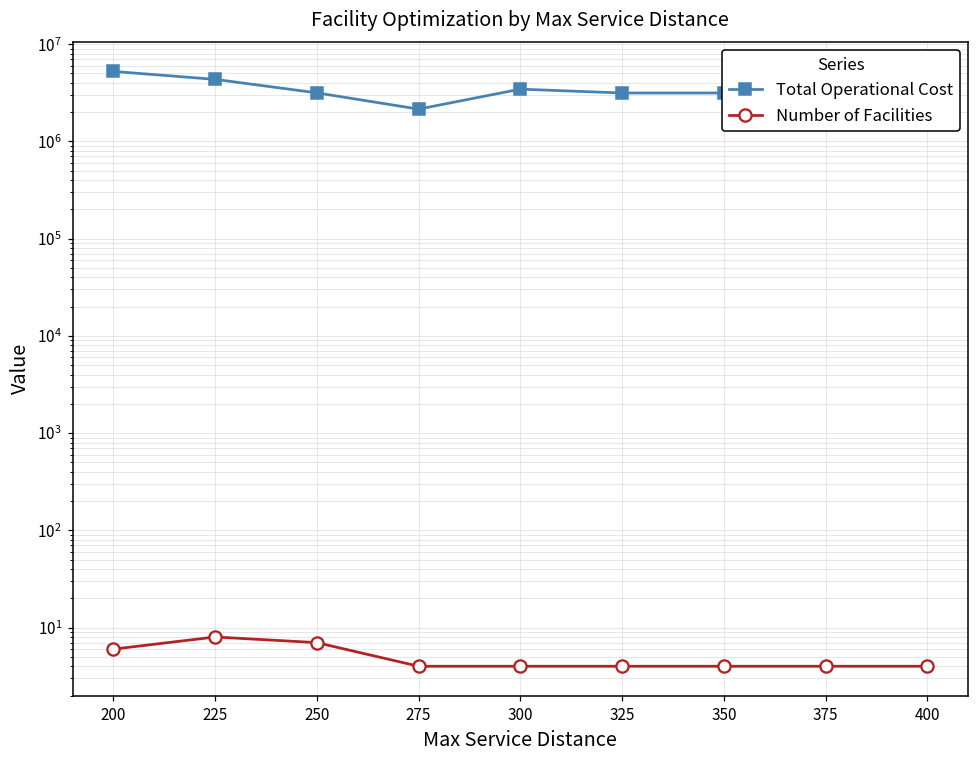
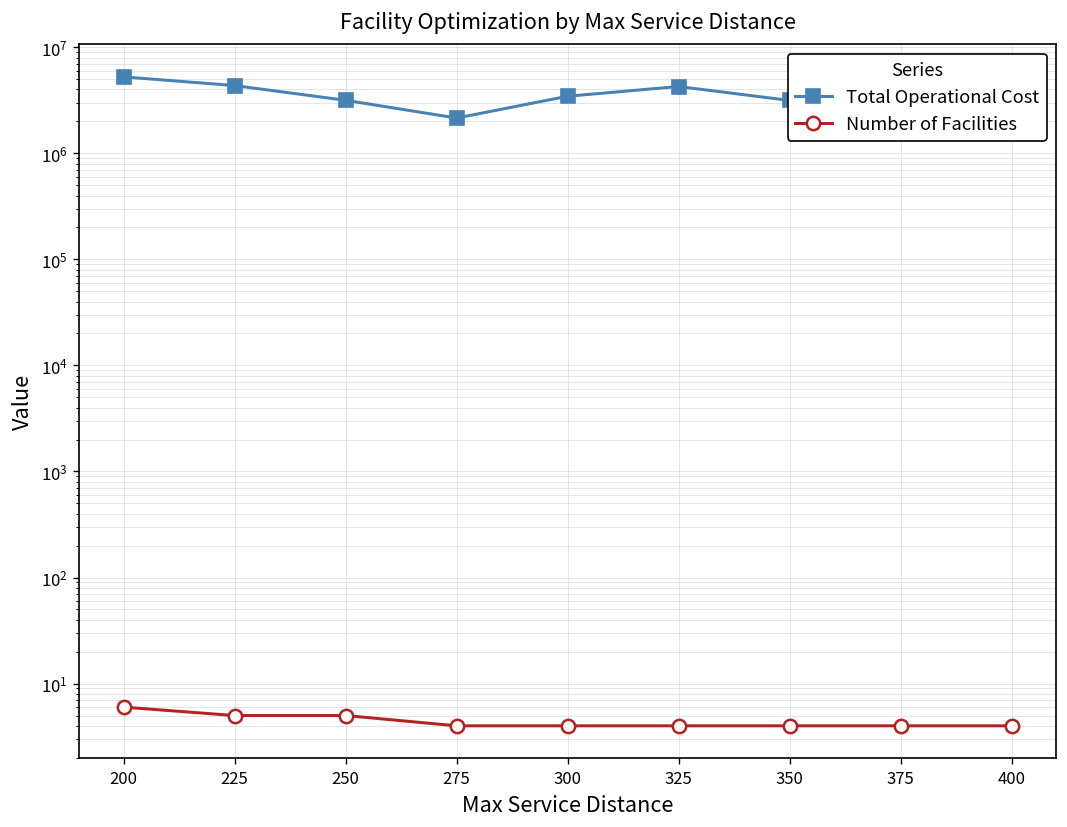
  {
    "Total Operational Cost": {
      "200": 5000000,
      "225": 4000000,
      "250": 3200000,
      "275": 2100000,
      "300": 3500000,
-     "325": 3200000
+     "325": 4000000
    },
    "Number of Facilities": {
      "200": 6,
-     "225": 8,
-     "250": 7,
+     "225": 5,
+     "250": 5,
      "275": 4,
      "300": 4,
      "325": 4,
      "350": 4,
      "375": 4,
      "400": 4
    }
  }
